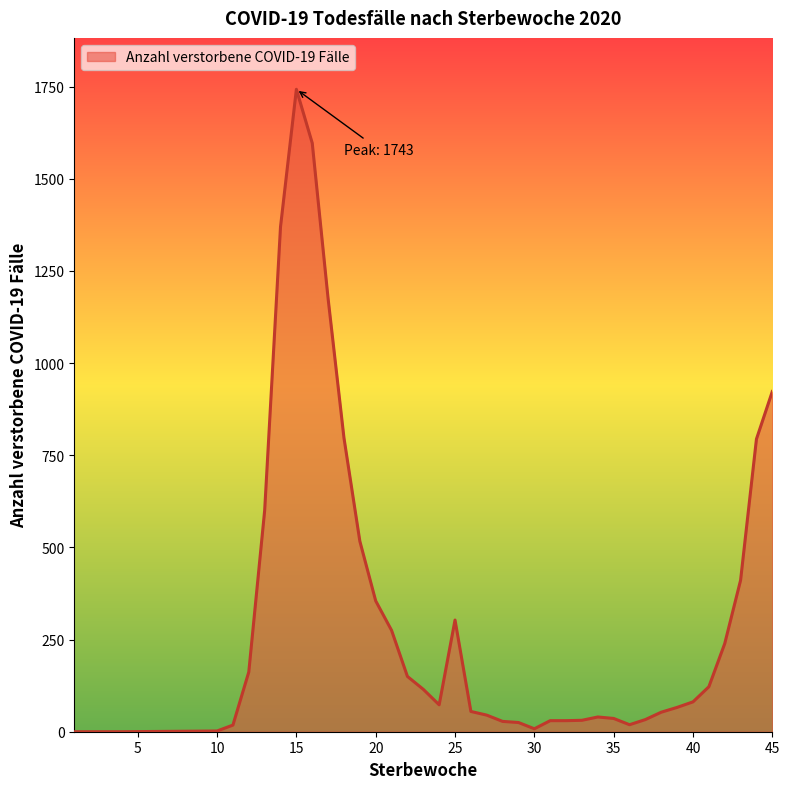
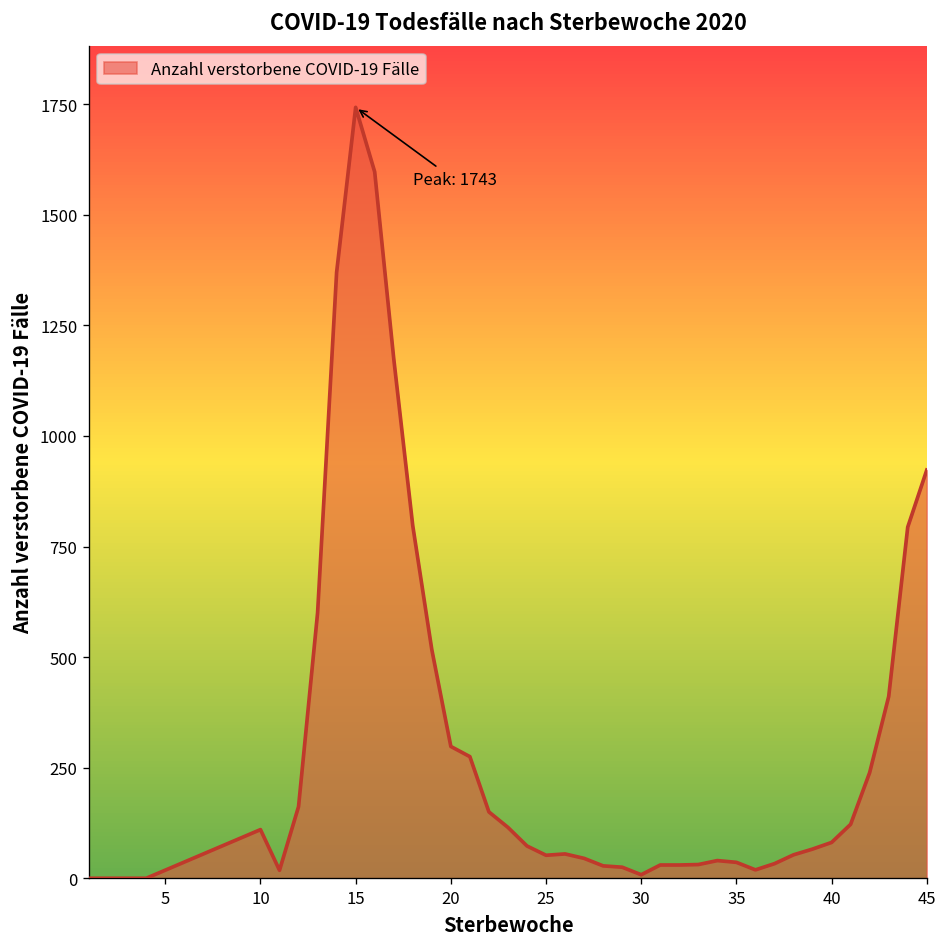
  {
-   "10": 0,
+   "10": 110,
    "15": 1740,
-   "20": 360,
-   "25": 300,
+   "20": 300,
+   "25": 50,
    "30": 10,
    "35": 40,
    "40": 80,
    "45": 920
  }
